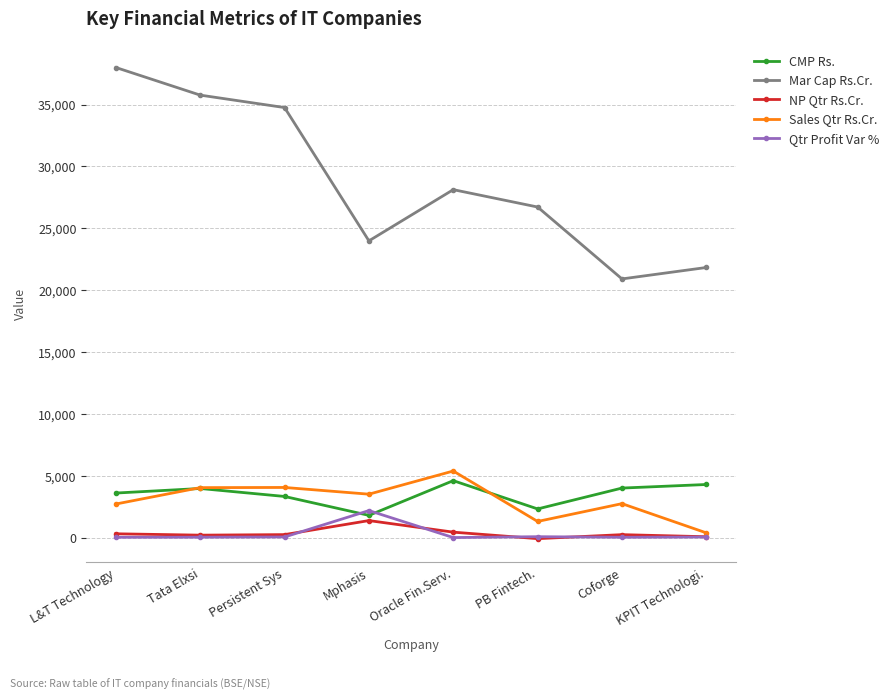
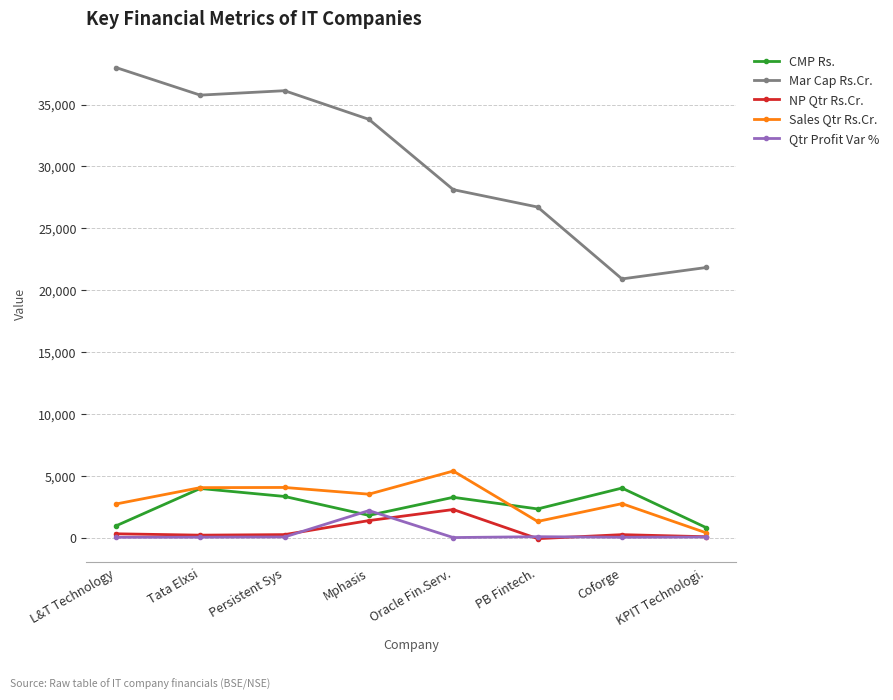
  {
    "CMP Rs.": {
-     "L&T Technology": "3,600",
+     "L&T Technology": "900",
      "Persistent Sys": "3,300",
      "Mphasis": "1,800",
-     "Oracle Fin.Serv.": "4,600",
+     "Oracle Fin.Serv.": "3,300",
      "PB Fintech.": "2,300",
      "Coforge": "4,000",
-     "KPIT Technologi.": "4,300"
+     "KPIT Technologi.": "800"
    },
    "Mar Cap Rs.Cr.": {
      "L&T Technology": "38,000",
      "Tata Elxsi": "35,800",
-     "Persistent Sys": "34,800",
-     "Mphasis": "24,000",
+     "Persistent Sys": "36,100",
+     "Mphasis": "33,800",
      "Oracle Fin.Serv.": "28,100",
      "PB Fintech.": "26,700",
      "Coforge": "20,900",
      "KPIT Technologi.": "21,800"
    },
    "NP Qtr Rs.Cr.": {
      "L&T Technology": "300",
      "Mphasis": "1,400",
-     "Oracle Fin.Serv.": "400",
+     "Oracle Fin.Serv.": "2,300",
      "Coforge": "200"
    },
    "Sales Qtr Rs.Cr.": {
      "L&T Technology": "2,700",
      "Persistent Sys": "4,000",
      "Mphasis": "3,500",
      "Oracle Fin.Serv.": "5,400",
      "PB Fintech.": "1,300",
      "Coforge": "2,700",
      "KPIT Technologi.": "400"
    },
    "Qtr Profit Var %": {
      "L&T Technology": "0",
      "Mphasis": "2,200",
      "Oracle Fin.Serv.": "0",
      "Coforge": "0"
    }
  }
